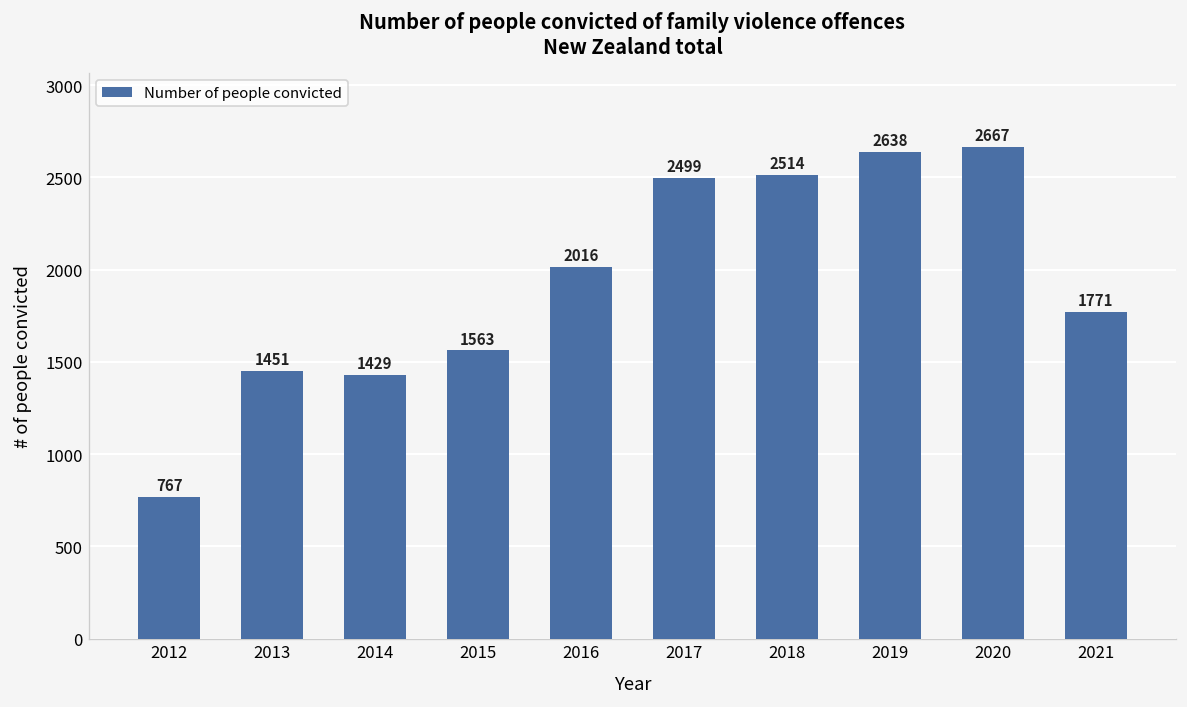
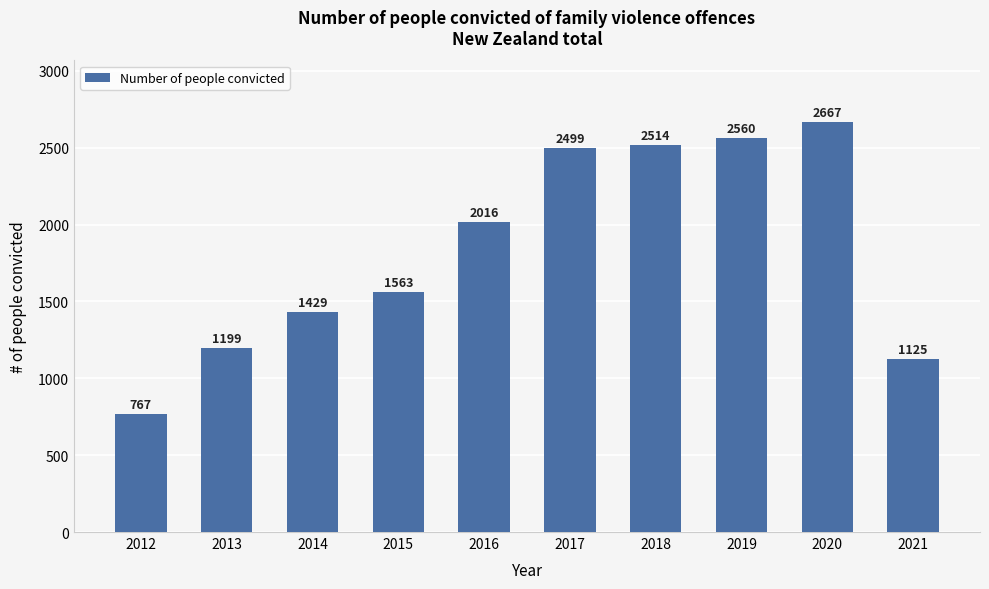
  {
    "2012": 767,
-   "2013": 1451,
+   "2013": 1199,
    "2014": 1429,
    "2015": 1563,
    "2016": 2016,
    "2017": 2499,
    "2018": 2514,
-   "2019": 2638,
+   "2019": 2560,
    "2020": 2667,
-   "2021": 1771
+   "2021": 1125
  }
